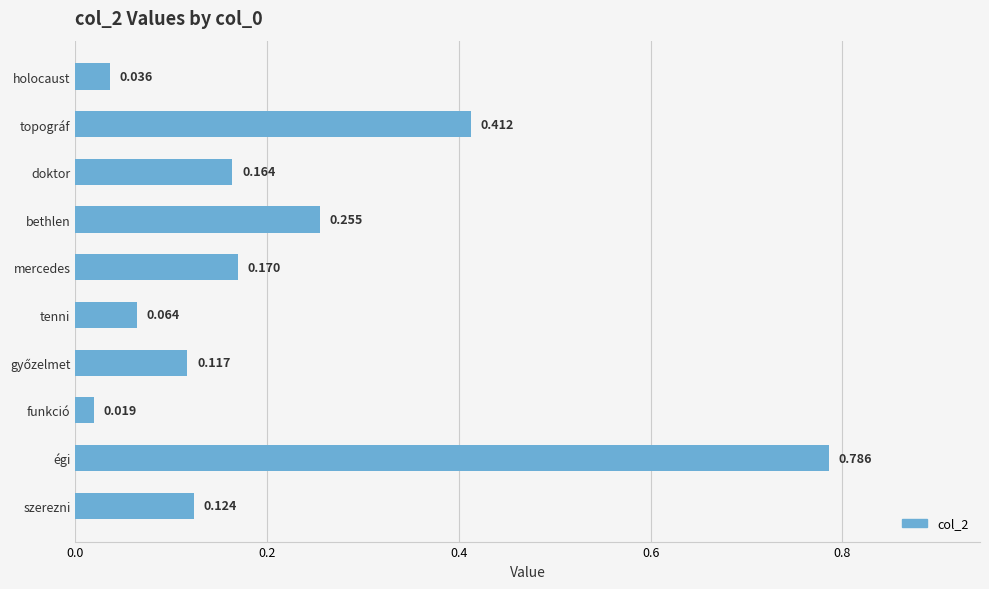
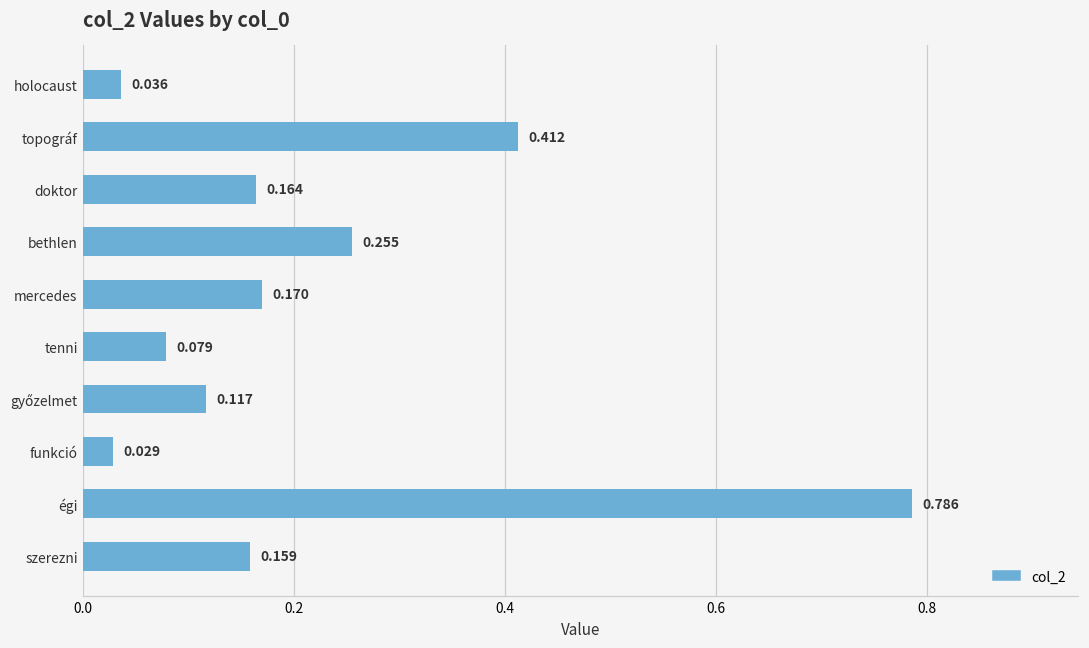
  {
    "holocaust": 0.036,
    "topográf": 0.412,
    "doktor": 0.164,
    "bethlen": 0.255,
    "mercedes": 0.170,
-   "tenni": 0.064,
+   "tenni": 0.079,
    "győzelmet": 0.117,
-   "funkció": 0.019,
+   "funkció": 0.029,
    "égi": 0.786,
-   "szerezni": 0.124
+   "szerezni": 0.159
  }
